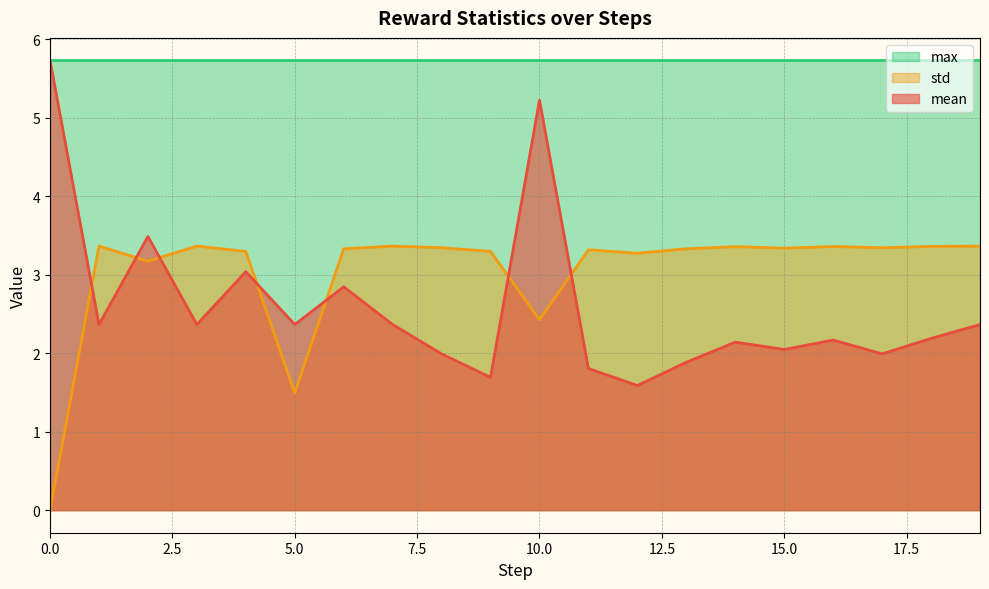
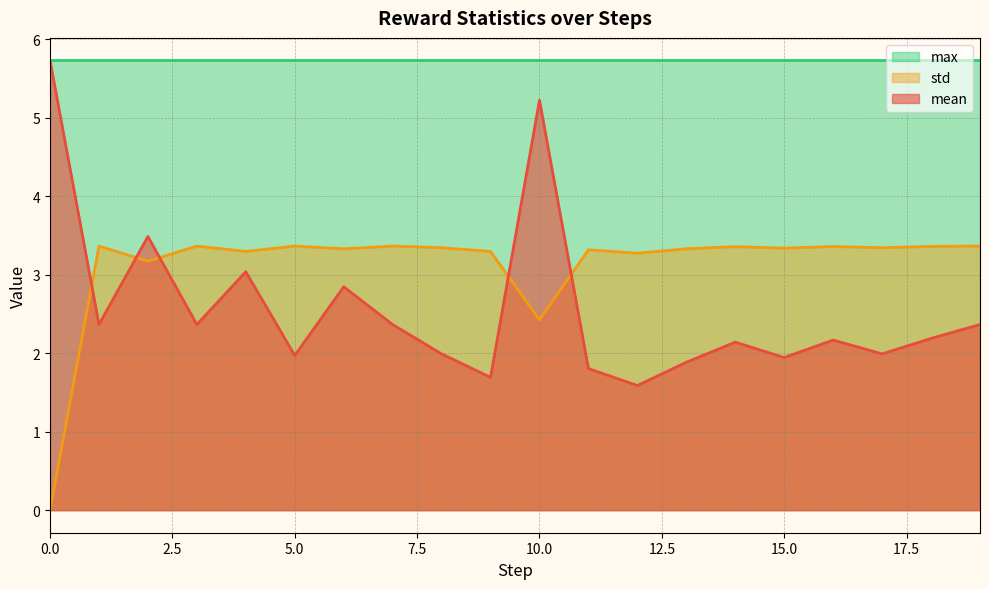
  {
    "max": {
      "5.0": 5.7,
      "10.0": 5.7,
      "15.0": 5.7
    },
    "std": {
      "0.0": 0.0,
-     "5.0": 1.5,
+     "5.0": 3.4,
      "10.0": 2.4,
      "15.0": 3.3
    },
    "mean": {
-     "5.0": 2.4,
+     "5.0": 2.0,
      "10.0": 5.2,
-     "15.0": 2.0
+     "15.0": 1.9
    }
  }
